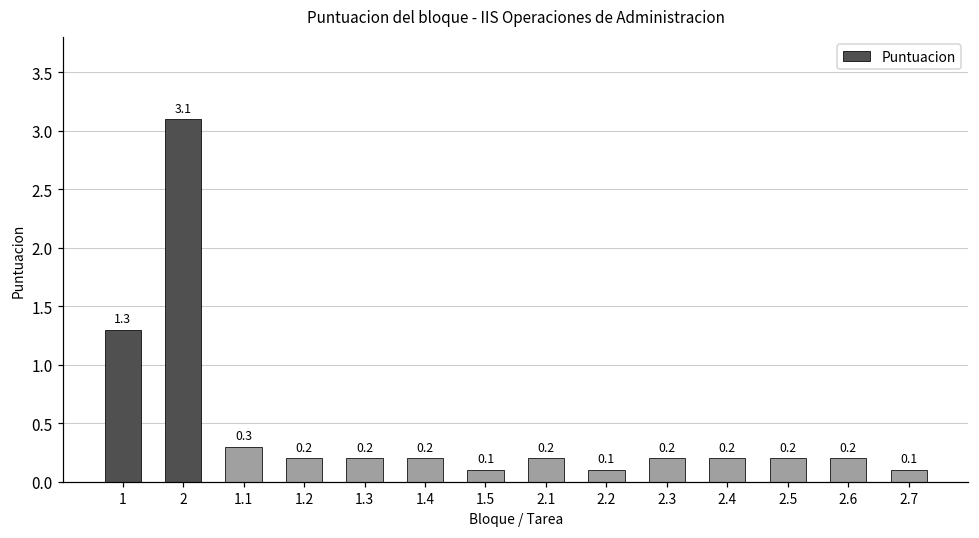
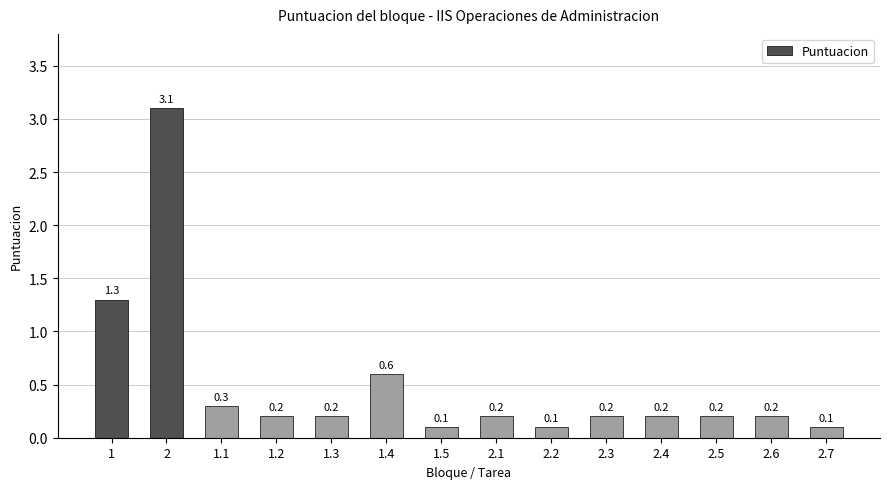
  {
    "1": 1.3,
    "2": 3.1,
    "1.1": 0.3,
    "1.2": 0.2,
    "1.3": 0.2,
-   "1.4": 0.2,
+   "1.4": 0.6,
    "1.5": 0.1,
    "2.1": 0.2,
    "2.2": 0.1,
    "2.3": 0.2,
    "2.4": 0.2,
    "2.5": 0.2,
    "2.6": 0.2,
    "2.7": 0.1
  }
